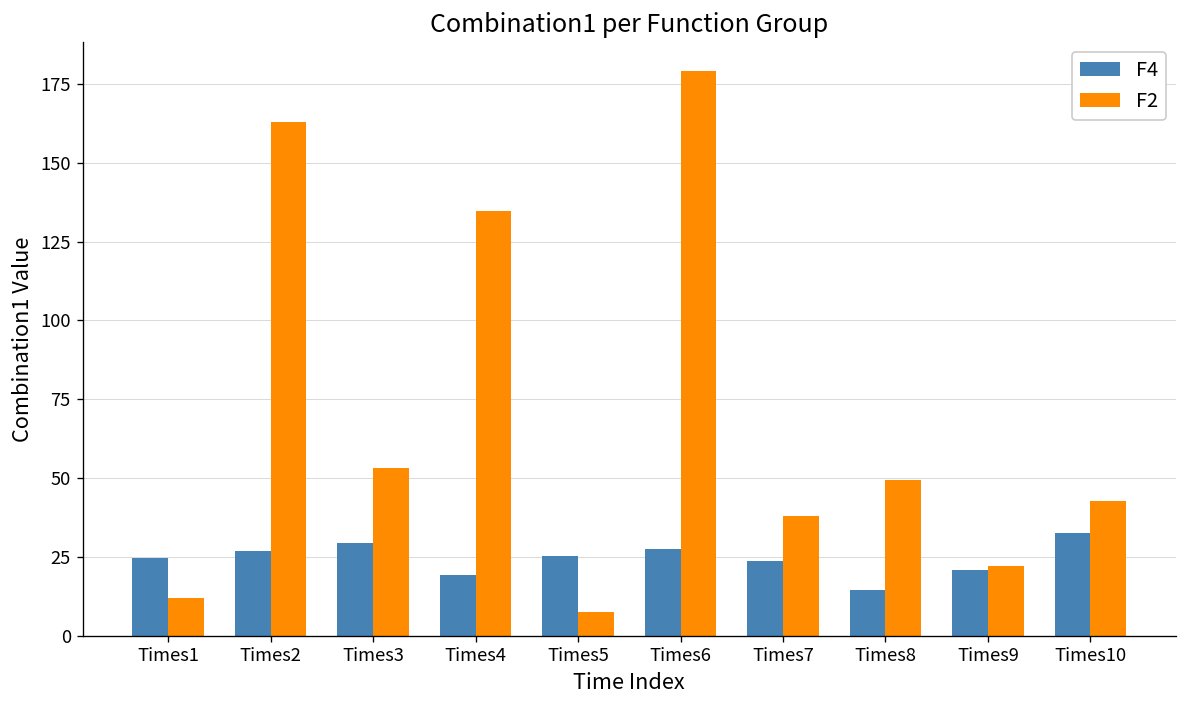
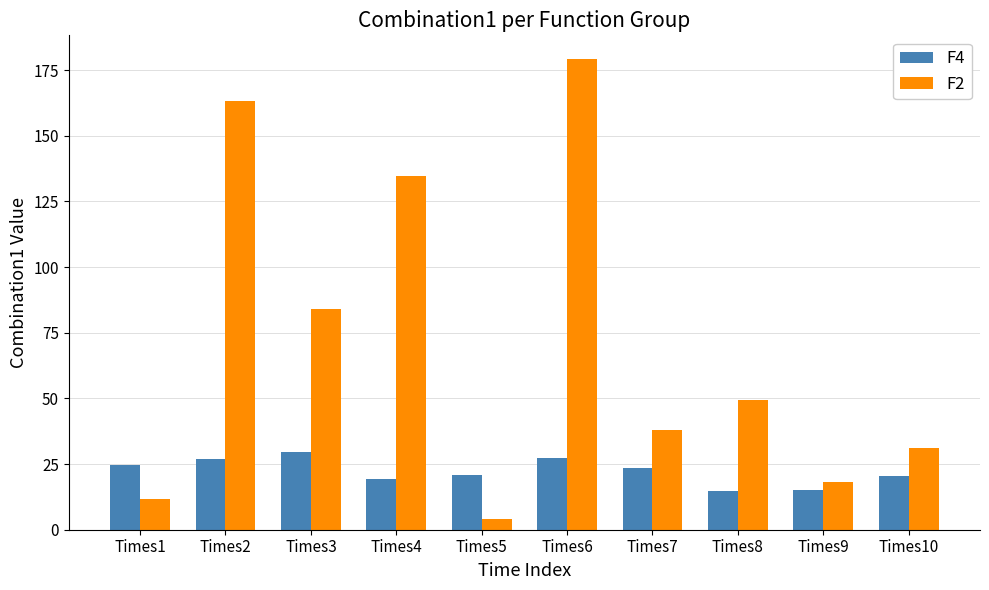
  {
    "F4": {
      "Times1": 25,
      "Times2": 27,
      "Times3": 29,
      "Times4": 19,
-     "Times5": 25,
+     "Times5": 21,
      "Times6": 27,
      "Times7": 24,
      "Times8": 15,
-     "Times9": 21,
-     "Times10": 33
+     "Times9": 15,
+     "Times10": 20
    },
    "F2": {
      "Times1": 12,
      "Times2": 163,
-     "Times3": 53,
+     "Times3": 84,
      "Times4": 135,
-     "Times5": 8,
+     "Times5": 4,
      "Times6": 179,
      "Times7": 38,
      "Times8": 49,
-     "Times9": 22,
-     "Times10": 43
+     "Times9": 18,
+     "Times10": 31
    }
  }
